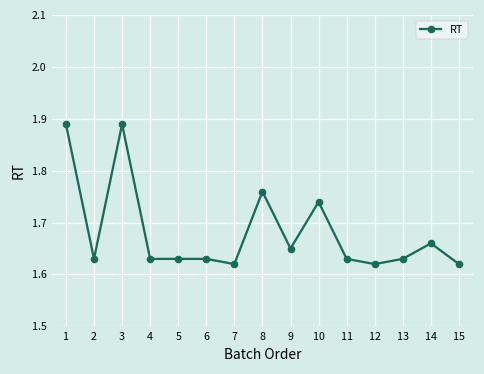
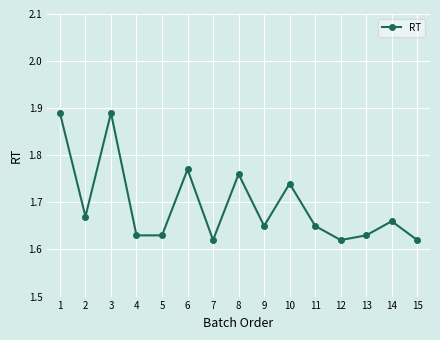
  {
    "1": 1.89,
-   "2": 1.63,
+   "2": 1.67,
    "3": 1.89,
    "4": 1.63,
    "5": 1.63,
-   "6": 1.63,
+   "6": 1.77,
    "7": 1.62,
    "8": 1.76,
    "9": 1.65,
    "10": 1.74,
-   "11": 1.63,
+   "11": 1.65,
    "12": 1.62,
    "13": 1.63,
    "14": 1.66,
    "15": 1.62
  }
